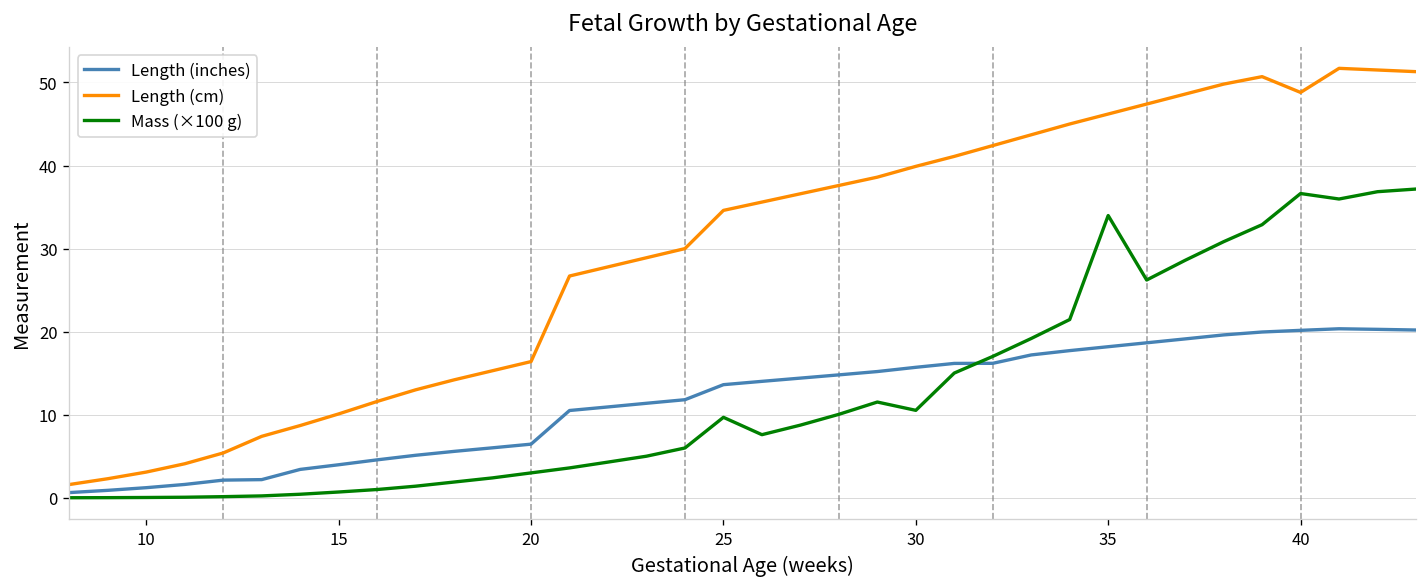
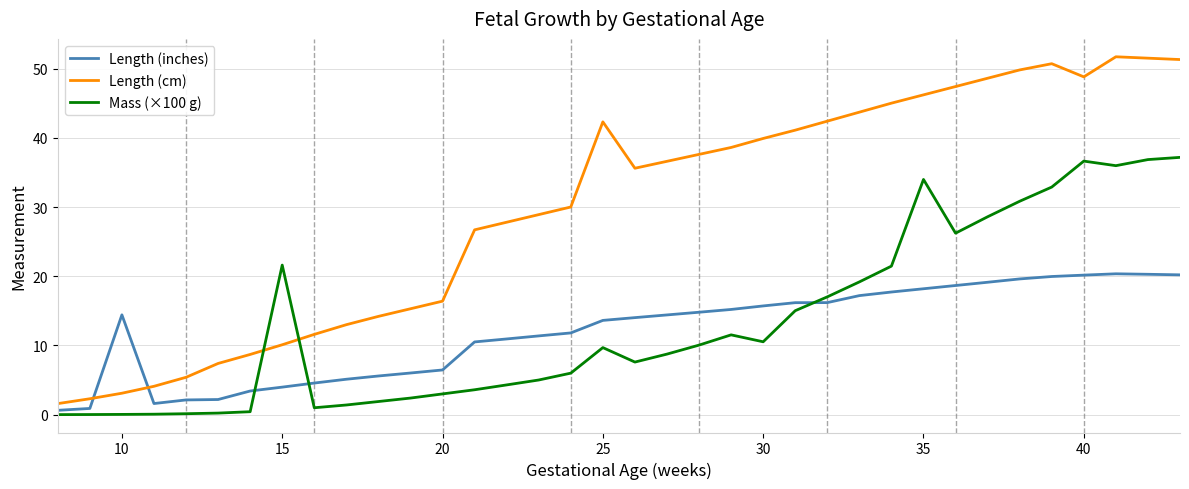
  {
    "Length (inches)": {
-     "10": 1,
+     "10": 14,
      "15": 4,
      "20": 6,
      "25": 14,
      "30": 16,
      "35": 18,
      "40": 20
    },
    "Length (cm)": {
      "10": 3,
      "15": 10,
      "20": 16,
-     "25": 35,
+     "25": 42,
      "30": 40,
      "35": 46,
      "40": 49
    },
    "Mass (×100 g)": {
      "10": 0,
-     "15": 1,
+     "15": 22,
      "20": 3,
      "25": 10,
      "30": 11,
      "35": 34,
      "40": 37
    }
  }
